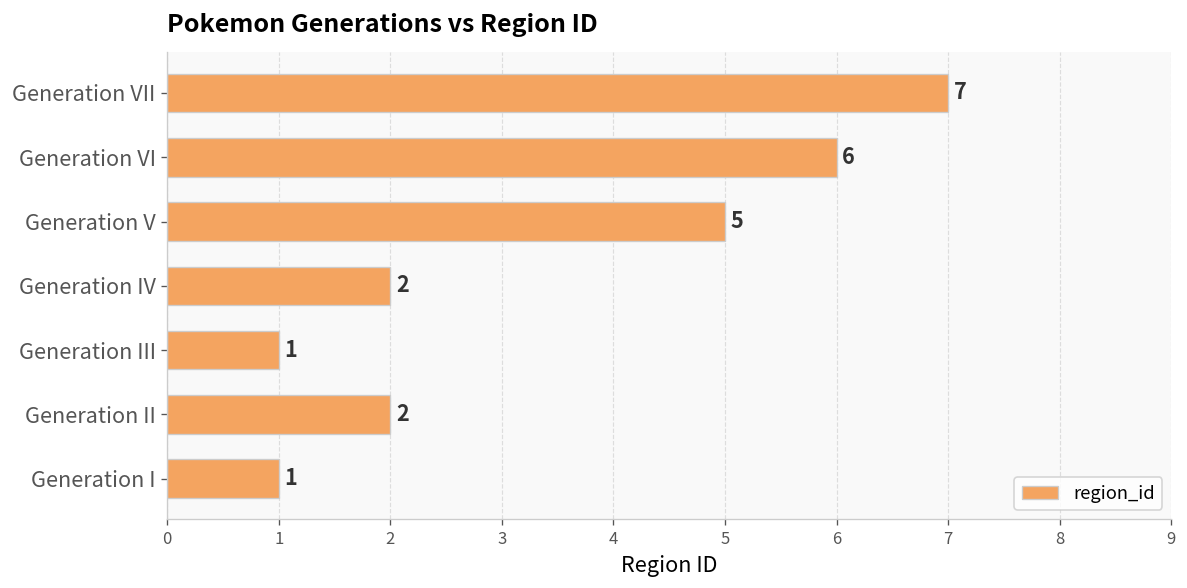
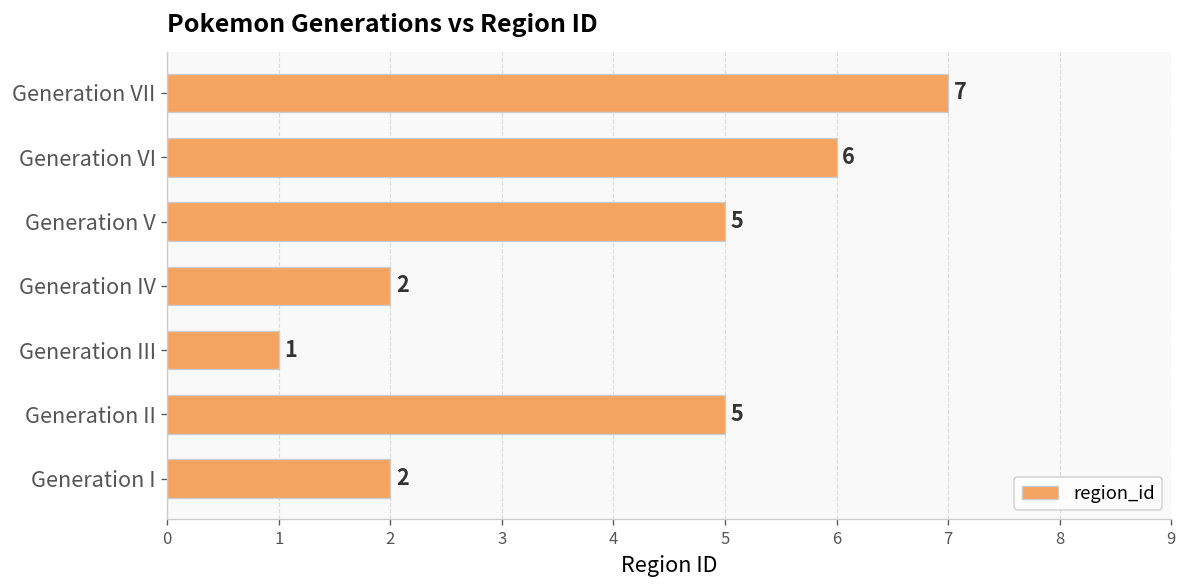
  {
    "Generation VII": 7,
    "Generation VI": 6,
    "Generation V": 5,
    "Generation IV": 2,
    "Generation III": 1,
-   "Generation II": 2,
-   "Generation I": 1
+   "Generation II": 5,
+   "Generation I": 2
  }
